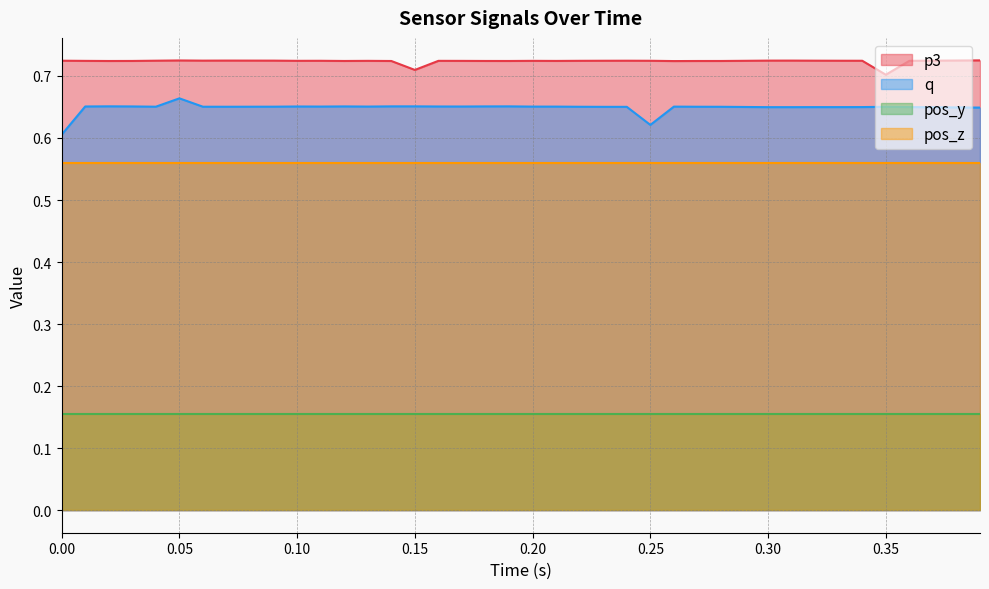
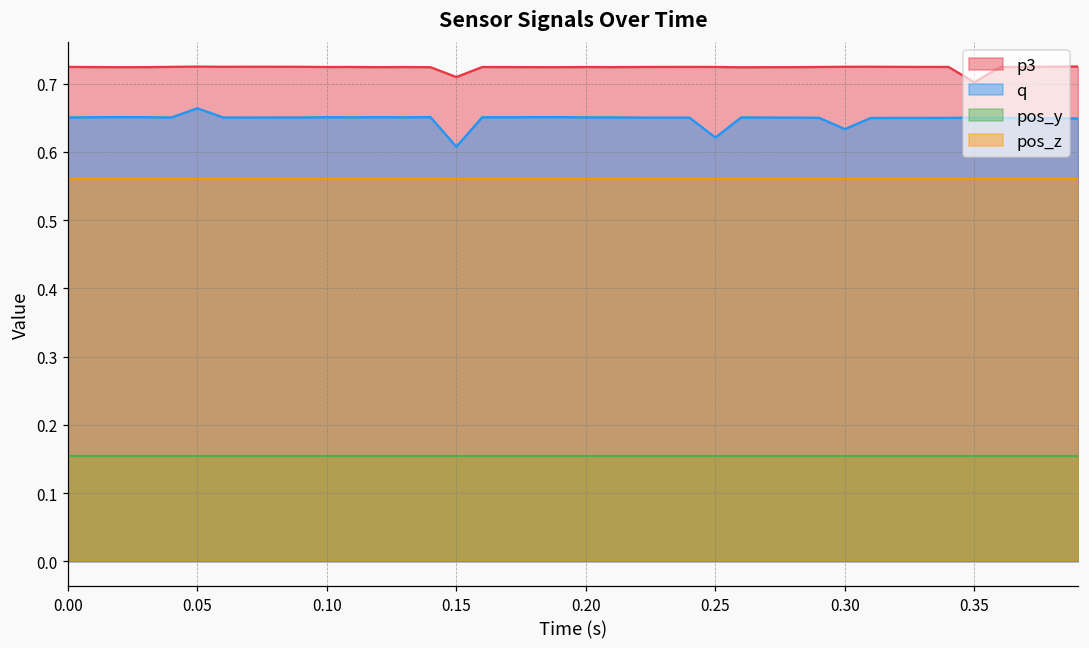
  {
    "p3": {
      "0.00": 0.72,
      "0.05": 0.72,
      "0.10": 0.72,
      "0.15": 0.71,
      "0.20": 0.72,
      "0.25": 0.72,
      "0.30": 0.72
    },
    "q": {
-     "0.00": 0.61,
+     "0.00": 0.65,
      "0.05": 0.66,
      "0.10": 0.65,
-     "0.15": 0.65,
+     "0.15": 0.61,
      "0.20": 0.65,
      "0.25": 0.62,
-     "0.30": 0.65
+     "0.30": 0.63
    },
    "pos_y": {
      "0.00": 0.15,
      "0.05": 0.15,
      "0.10": 0.15,
      "0.15": 0.15,
      "0.20": 0.15,
      "0.25": 0.15,
      "0.30": 0.15,
      "0.35": 0.15
    },
    "pos_z": {
      "0.00": 0.56,
      "0.05": 0.56,
      "0.10": 0.56,
      "0.15": 0.56,
      "0.20": 0.56,
      "0.25": 0.56,
      "0.30": 0.56,
      "0.35": 0.56
    }
  }
